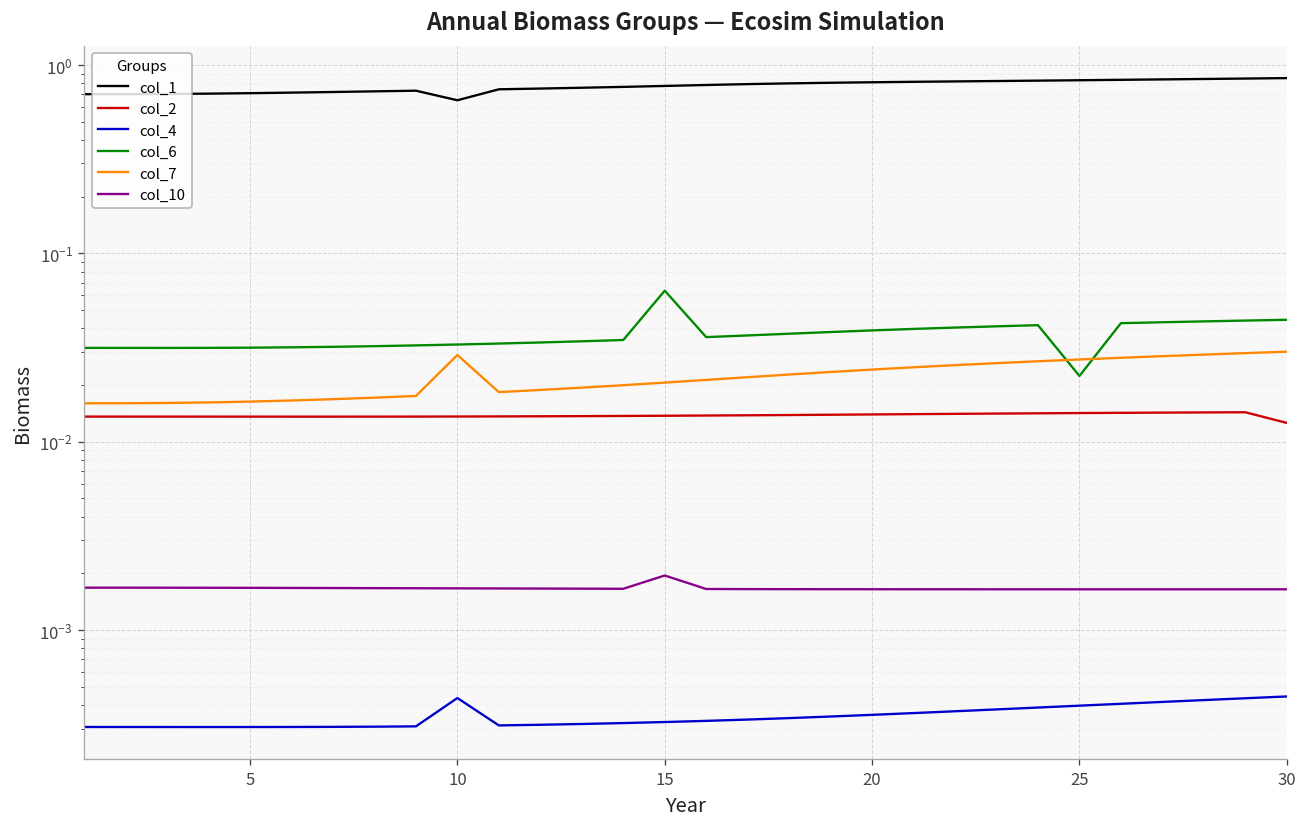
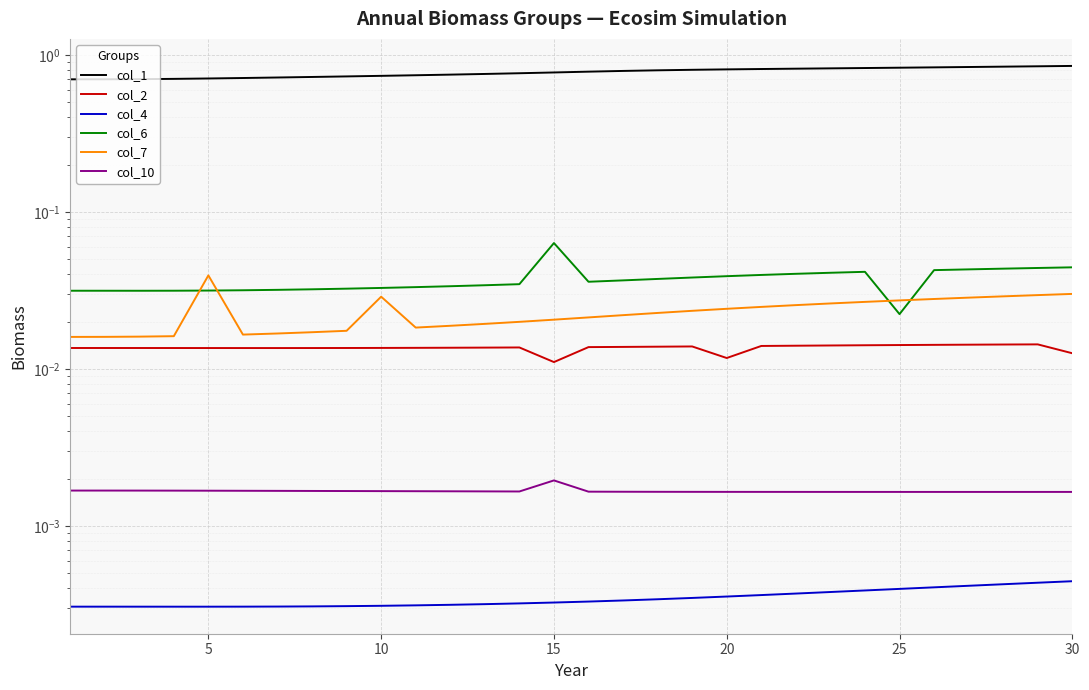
  {
    "col_1": {
      "5": 0.7,
-     "10": 0.65,
+     "10": 0.7,
      "15": 0.8,
      "20": 0.8,
      "25": 0.8,
      "30": 0.9
    },
    "col_2": {
      "5": 0.014,
      "10": 0.014,
-     "15": 0.014,
-     "20": 0.014,
+     "15": 0.011,
+     "20": 0.012,
      "25": 0.014,
      "30": 0.013
    },
    "col_4": {
      "5": 0.00031,
-     "10": 0.00044,
+     "10": 0.00031,
      "15": 0.00033,
      "20": 0.00036,
      "25": 0.00040,
      "30": 0.00044
    },
    "col_6": {
      "5": 0.032,
      "10": 0.033,
      "15": 0.063,
      "20": 0.039,
      "25": 0.022,
      "30": 0.044
    },
    "col_7": {
-     "5": 0.016,
+     "5": 0.039,
      "10": 0.029,
      "15": 0.021,
      "20": 0.024,
      "25": 0.027,
      "30": 0.030
    },
    "col_10": {
      "5": 0.0017,
      "10": 0.0017,
      "15": 0.0019,
      "20": 0.0016,
      "25": 0.0016,
      "30": 0.0016
    }
  }
